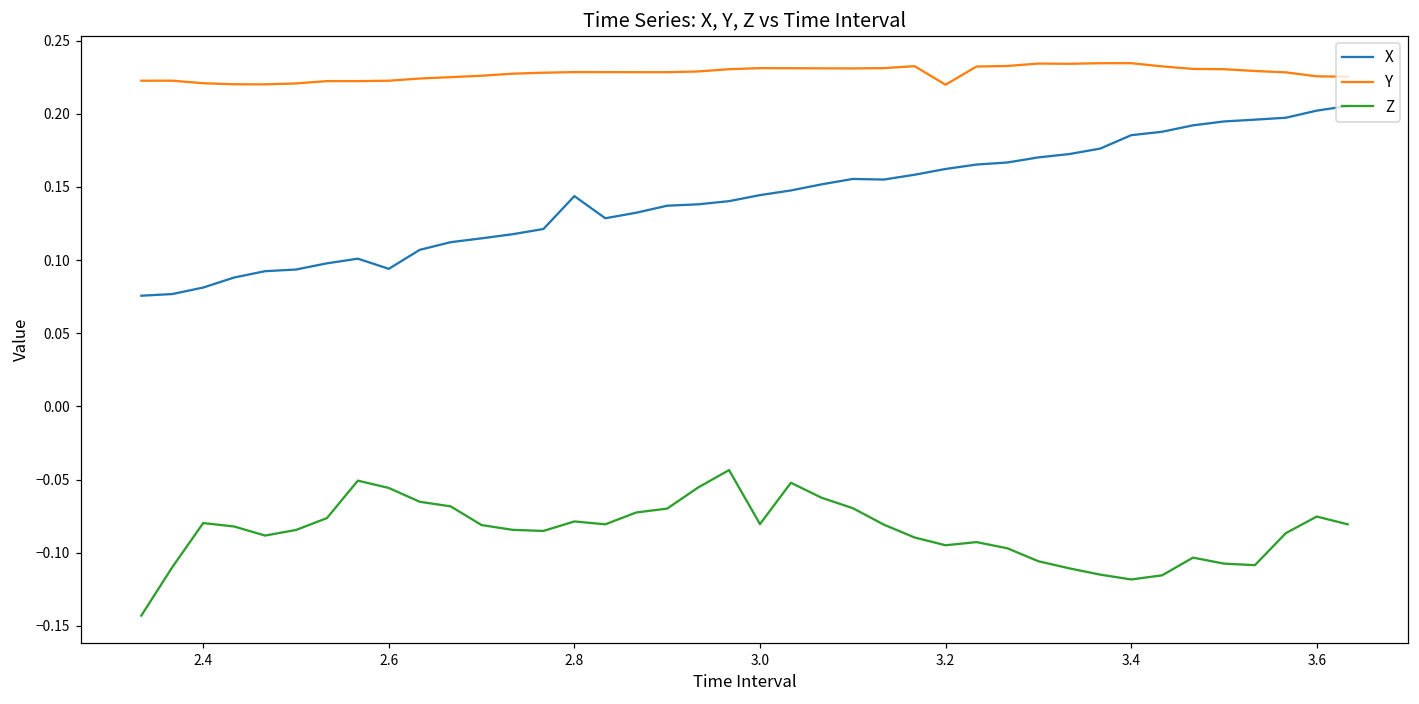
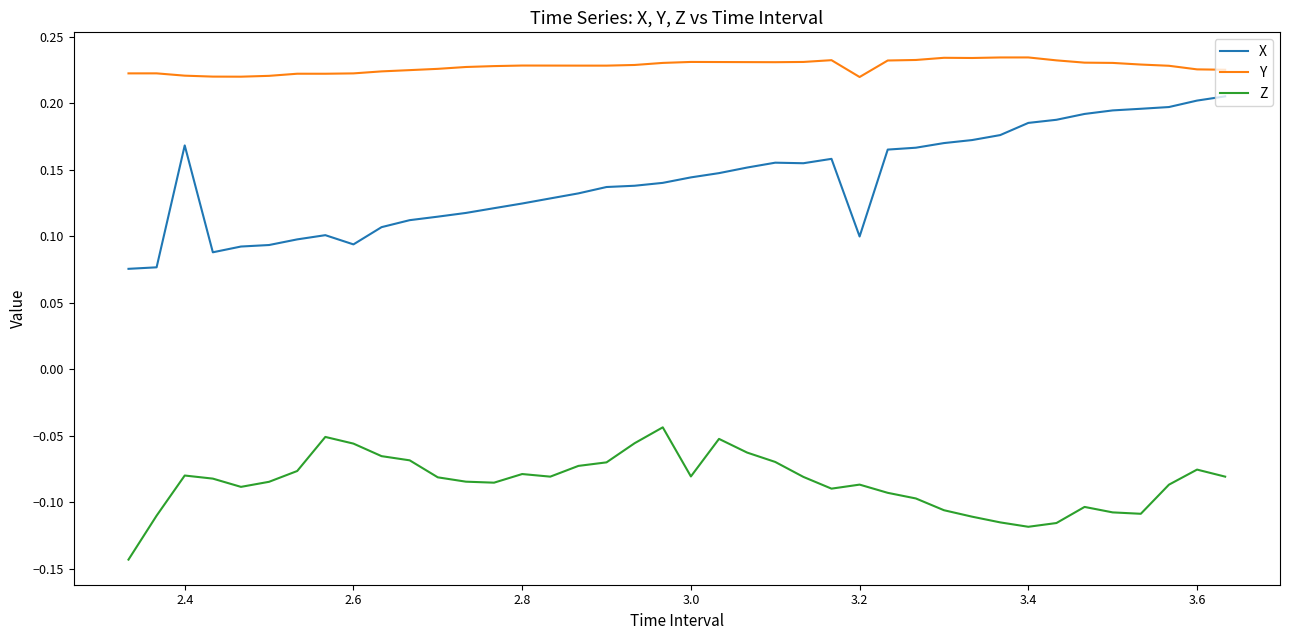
  {
    "X": {
-     "2.4": 0.081,
+     "2.4": 0.168,
      "2.6": 0.094,
-     "2.8": 0.144,
+     "2.8": 0.125,
      "3.0": 0.144,
-     "3.2": 0.162,
+     "3.2": 0.100,
      "3.4": 0.185,
      "3.6": 0.202
    },
    "Y": {
      "2.4": 0.221,
      "2.6": 0.223,
      "2.8": 0.229,
      "3.0": 0.231,
      "3.2": 0.220,
      "3.4": 0.235,
      "3.6": 0.226
    },
    "Z": {
      "2.4": -0.080,
      "2.6": -0.056,
      "2.8": -0.079,
      "3.0": -0.080,
-     "3.2": -0.095,
+     "3.2": -0.087,
      "3.4": -0.118,
      "3.6": -0.075
    }
  }
